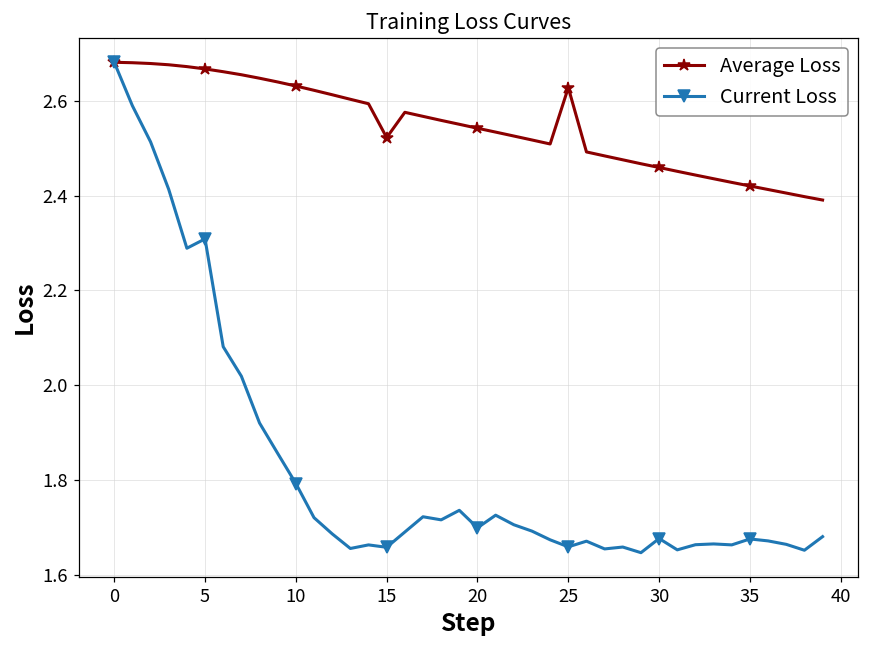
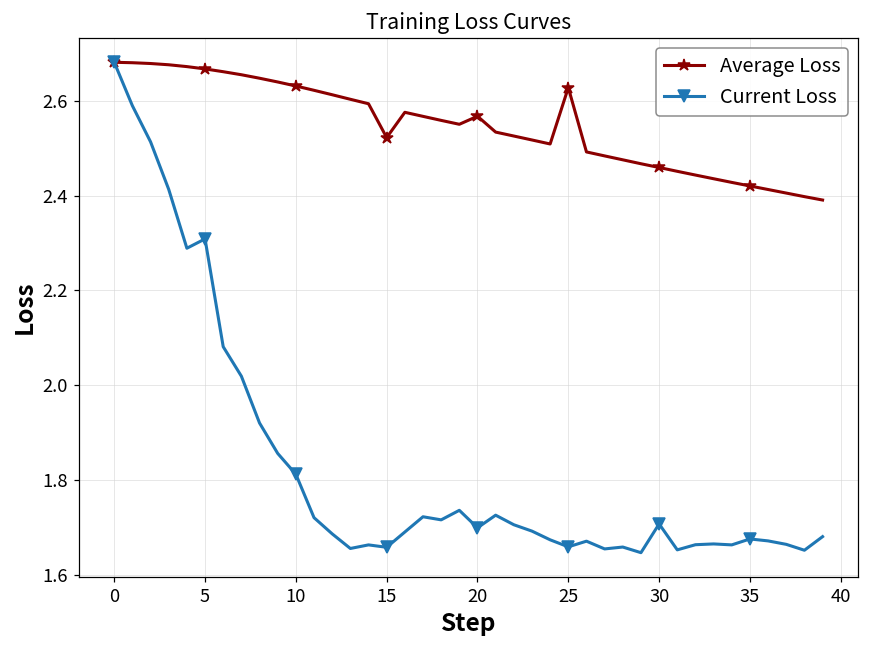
  {
    "Average Loss": {
      "5": 2.67,
      "10": 2.63,
      "15": 2.52,
-     "20": 2.54,
+     "20": 2.57,
      "25": 2.63,
      "30": 2.46,
      "35": 2.42
    },
    "Current Loss": {
      "5": 2.31,
-     "10": 1.79,
+     "10": 1.81,
      "15": 1.66,
      "20": 1.70,
      "25": 1.66,
-     "30": 1.68,
+     "30": 1.71,
      "35": 1.68
    }
  }
